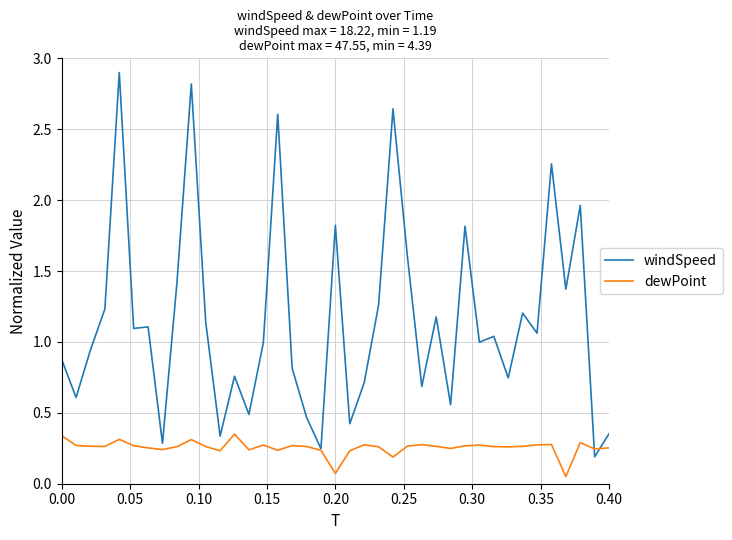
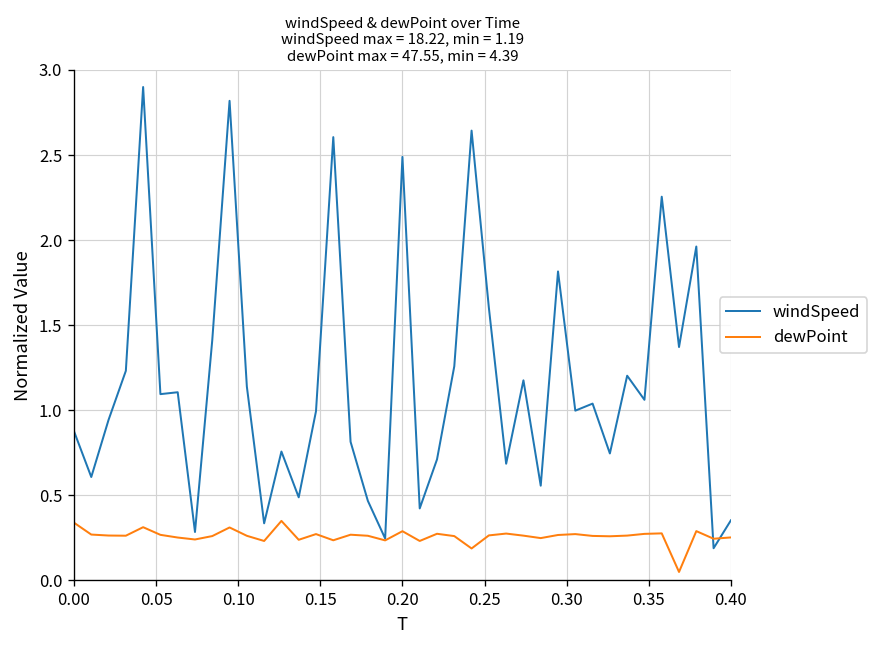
  {
    "windSpeed": {
      "0.00": 0.88,
-     "0.20": 1.82,
+     "0.20": 2.49,
      "0.40": 0.35
    },
    "dewPoint": {
      "0.00": 0.34,
-     "0.20": 0.07,
+     "0.20": 0.29,
      "0.40": 0.25
    }
  }
